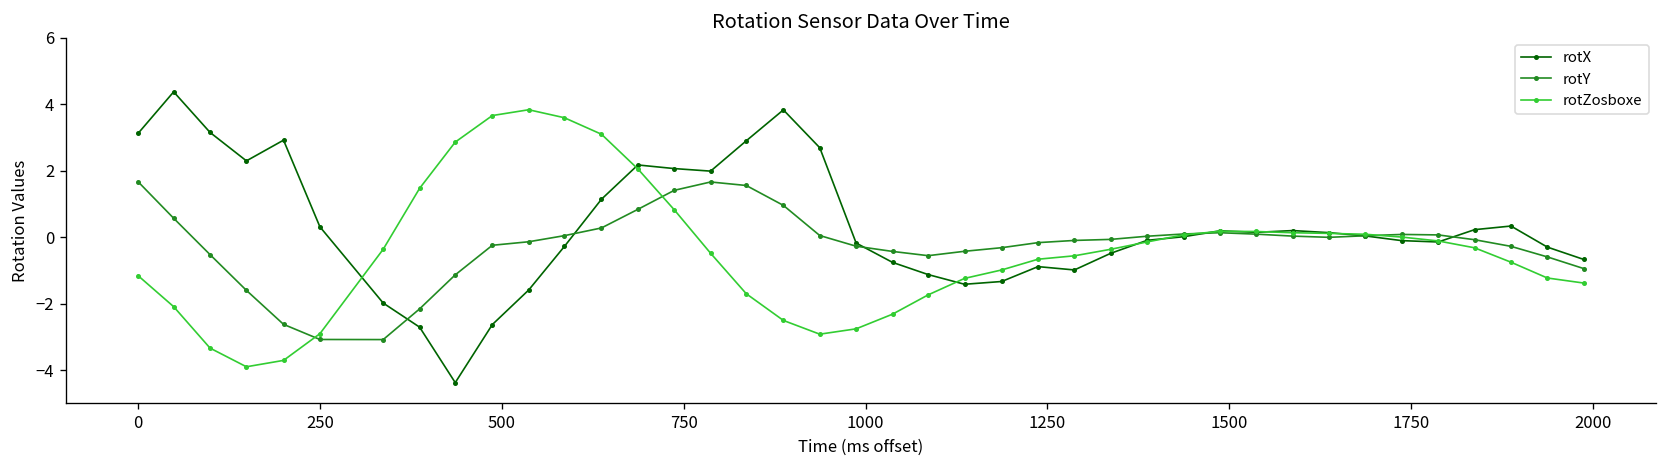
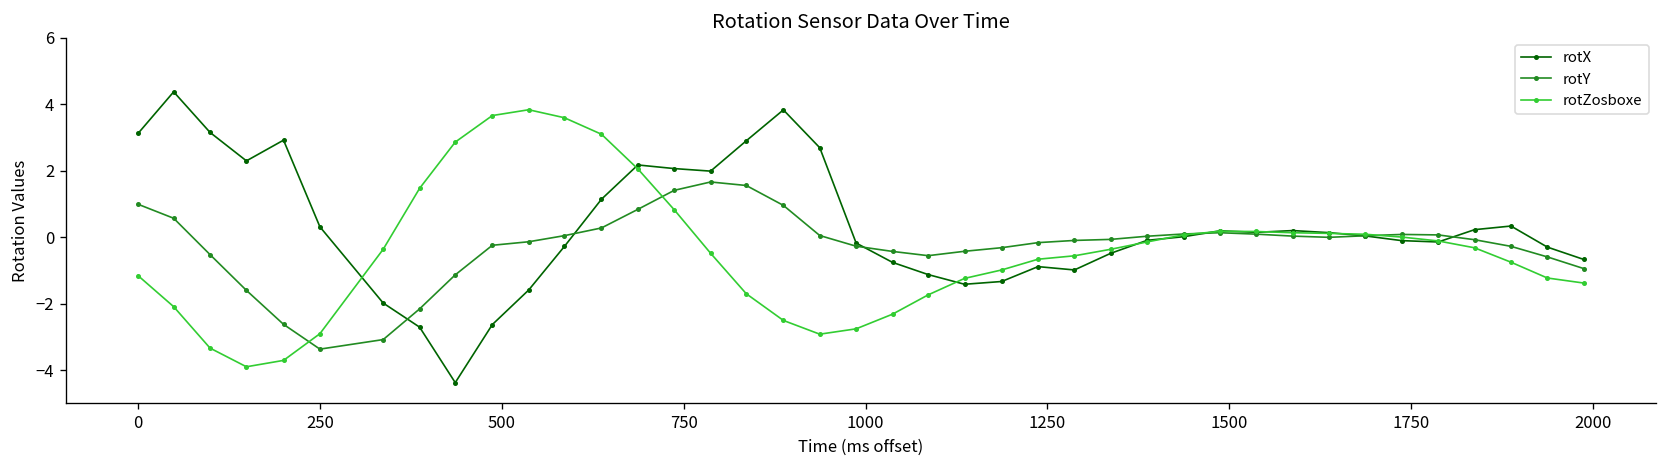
  {
    "rotX": {
      "0": 3.1,
      "250": 0.3
    },
    "rotY": {
-     "0": 1.7,
-     "250": -3.1
+     "0": 1.0,
+     "250": -3.4
    },
    "rotZosboxe": {
      "0": -1.2,
      "250": -2.9
    }
  }
